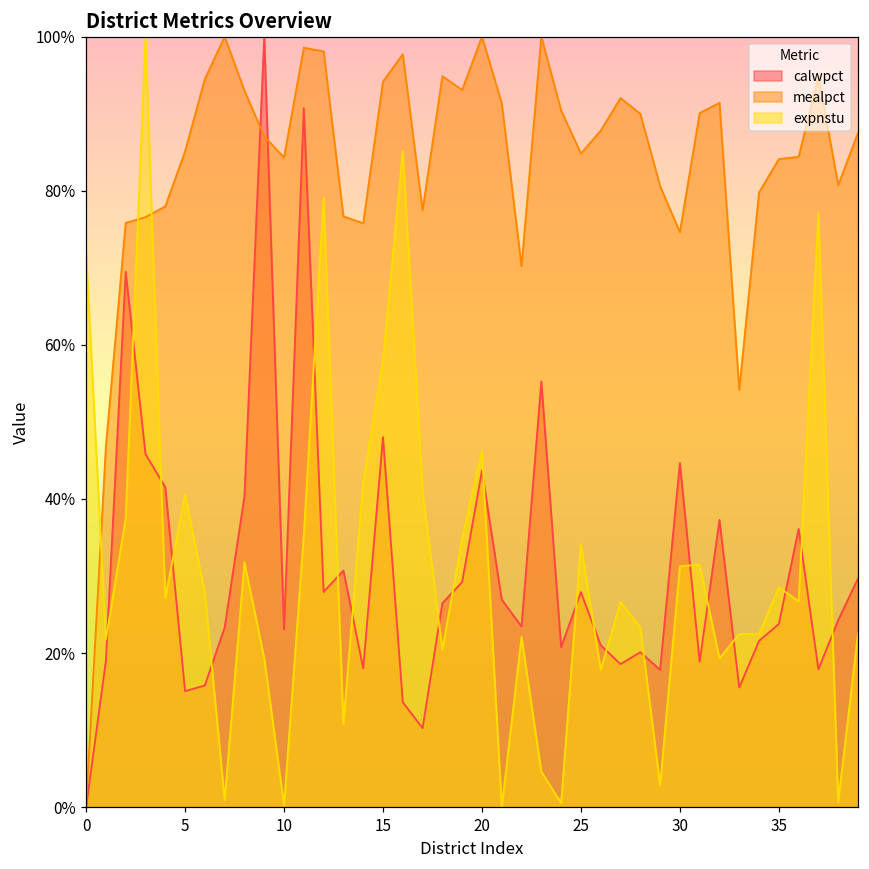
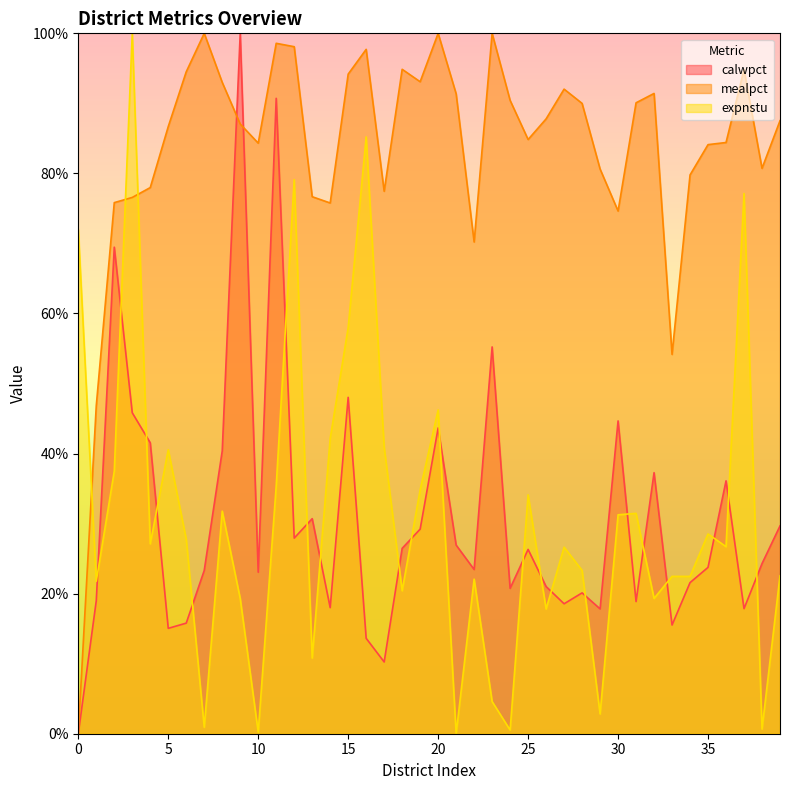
  {
    "calwpct": {
      "5": "15%",
      "10": "23%",
      "15": "48%",
      "20": "44%",
-     "25": "28%",
+     "25": "26%",
      "30": "45%",
      "35": "24%"
    },
    "mealpct": {
-     "5": "85%",
+     "5": "87%",
      "10": "84%",
      "15": "94%",
      "20": "100%",
      "25": "85%",
      "30": "75%",
      "35": "84%"
    },
    "expnstu": {
      "0": "72%",
      "5": "41%",
      "10": "0%",
      "15": "58%",
      "20": "46%",
      "25": "34%",
      "30": "31%",
      "35": "29%"
    }
  }
